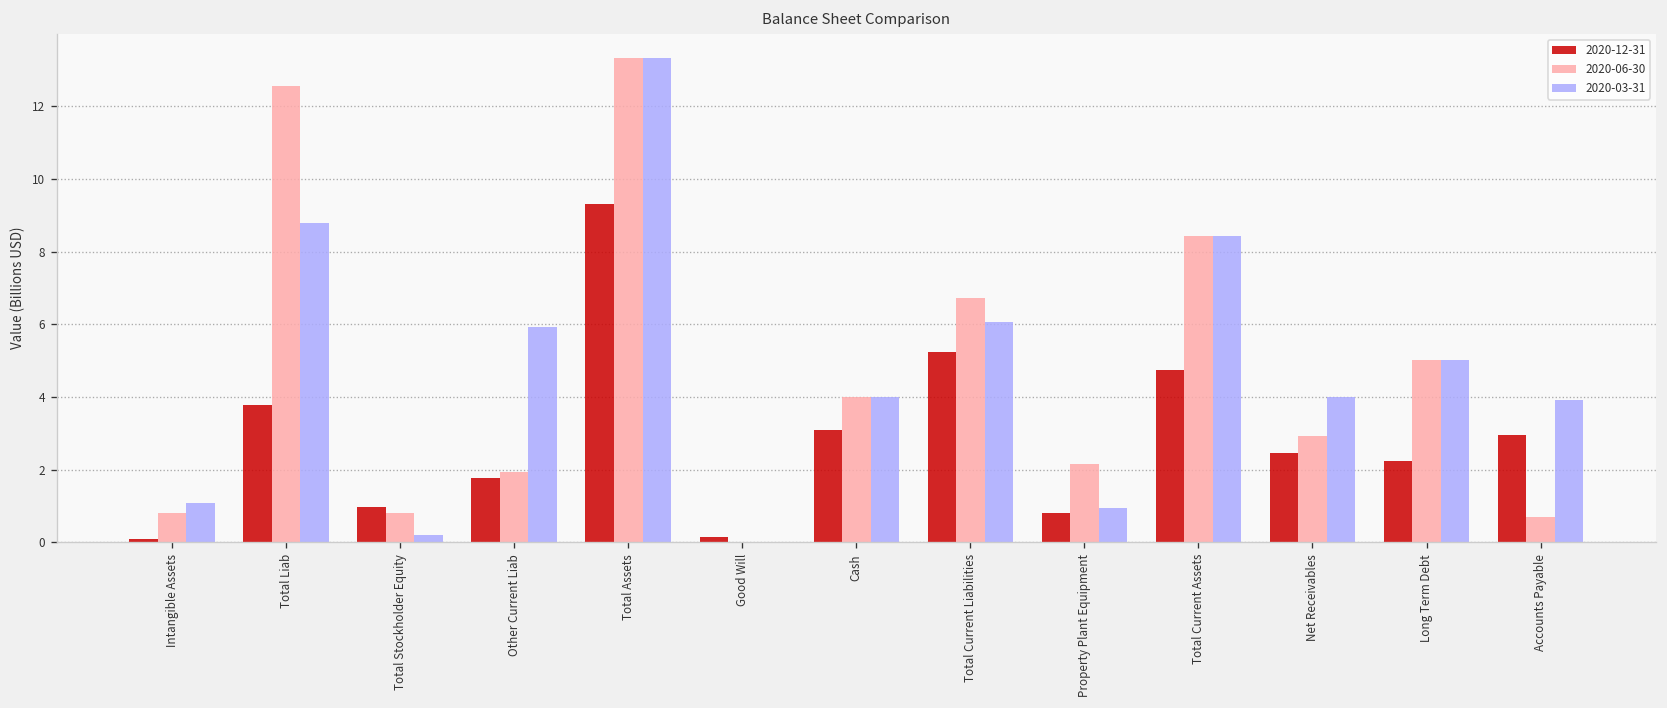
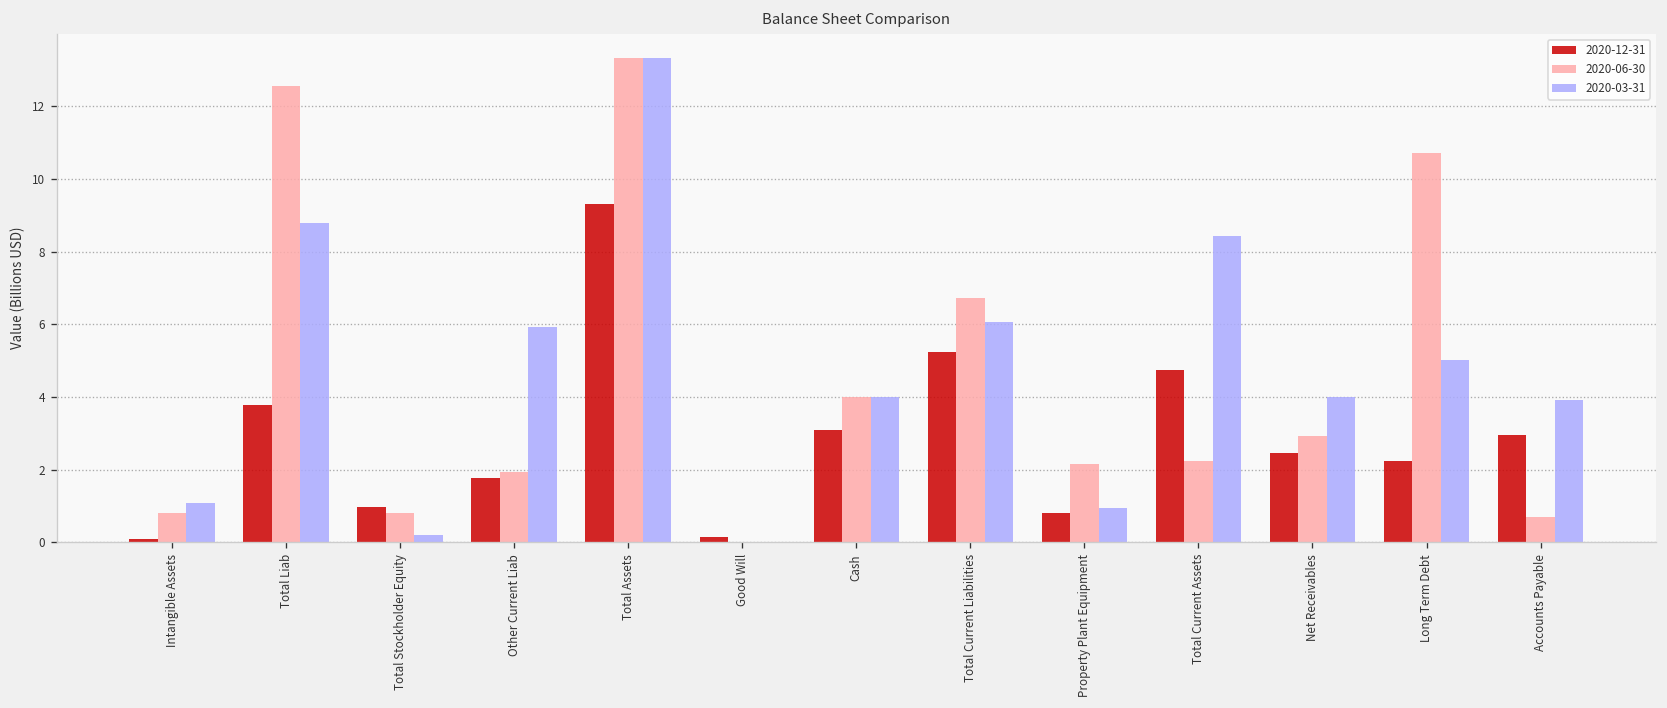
  {
    "2020-12-31": {
      "Intangible Assets": 0.1,
      "Total Liab": 3.8,
      "Total Stockholder Equity": 1.0,
      "Other Current Liab": 1.8,
      "Total Assets": 9.3,
      "Good Will": 0.2,
      "Cash": 3.1,
      "Total Current Liabilities": 5.2,
      "Property Plant Equipment": 0.8,
      "Total Current Assets": 4.7,
      "Net Receivables": 2.5,
      "Long Term Debt": 2.2,
      "Accounts Payable": 3.0
    },
    "2020-06-30": {
      "Intangible Assets": 0.8,
      "Total Liab": 12.6,
      "Total Stockholder Equity": 0.8,
      "Other Current Liab": 1.9,
      "Total Assets": 13.3,
      "Good Will": 0.0,
      "Cash": 4.0,
      "Total Current Liabilities": 6.7,
      "Property Plant Equipment": 2.2,
-     "Total Current Assets": 8.4,
+     "Total Current Assets": 2.3,
      "Net Receivables": 2.9,
-     "Long Term Debt": 5.0,
+     "Long Term Debt": 10.7,
      "Accounts Payable": 0.7
    },
    "2020-03-31": {
      "Intangible Assets": 1.1,
      "Total Liab": 8.8,
      "Total Stockholder Equity": 0.2,
      "Other Current Liab": 5.9,
      "Total Assets": 13.3,
      "Good Will": 0.0,
      "Cash": 4.0,
      "Total Current Liabilities": 6.1,
      "Property Plant Equipment": 0.9,
      "Total Current Assets": 8.4,
      "Net Receivables": 4.0,
      "Long Term Debt": 5.0,
      "Accounts Payable": 3.9
    }
  }
